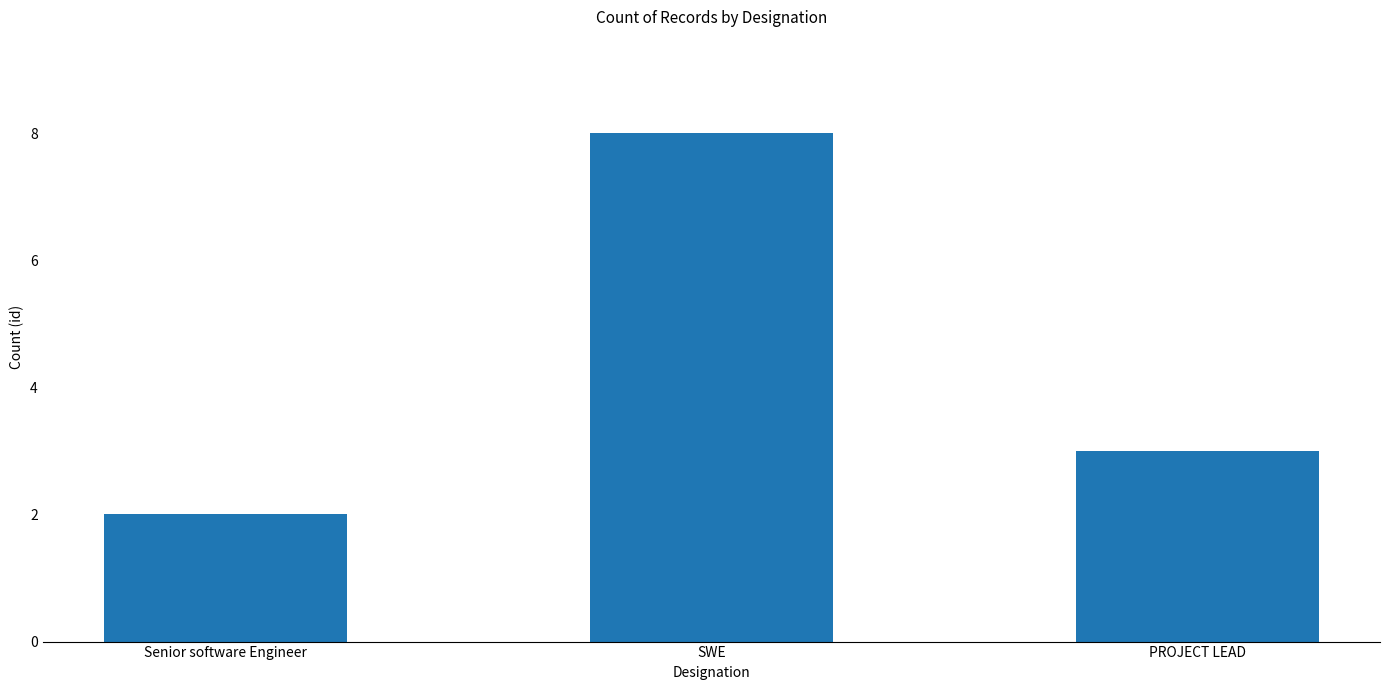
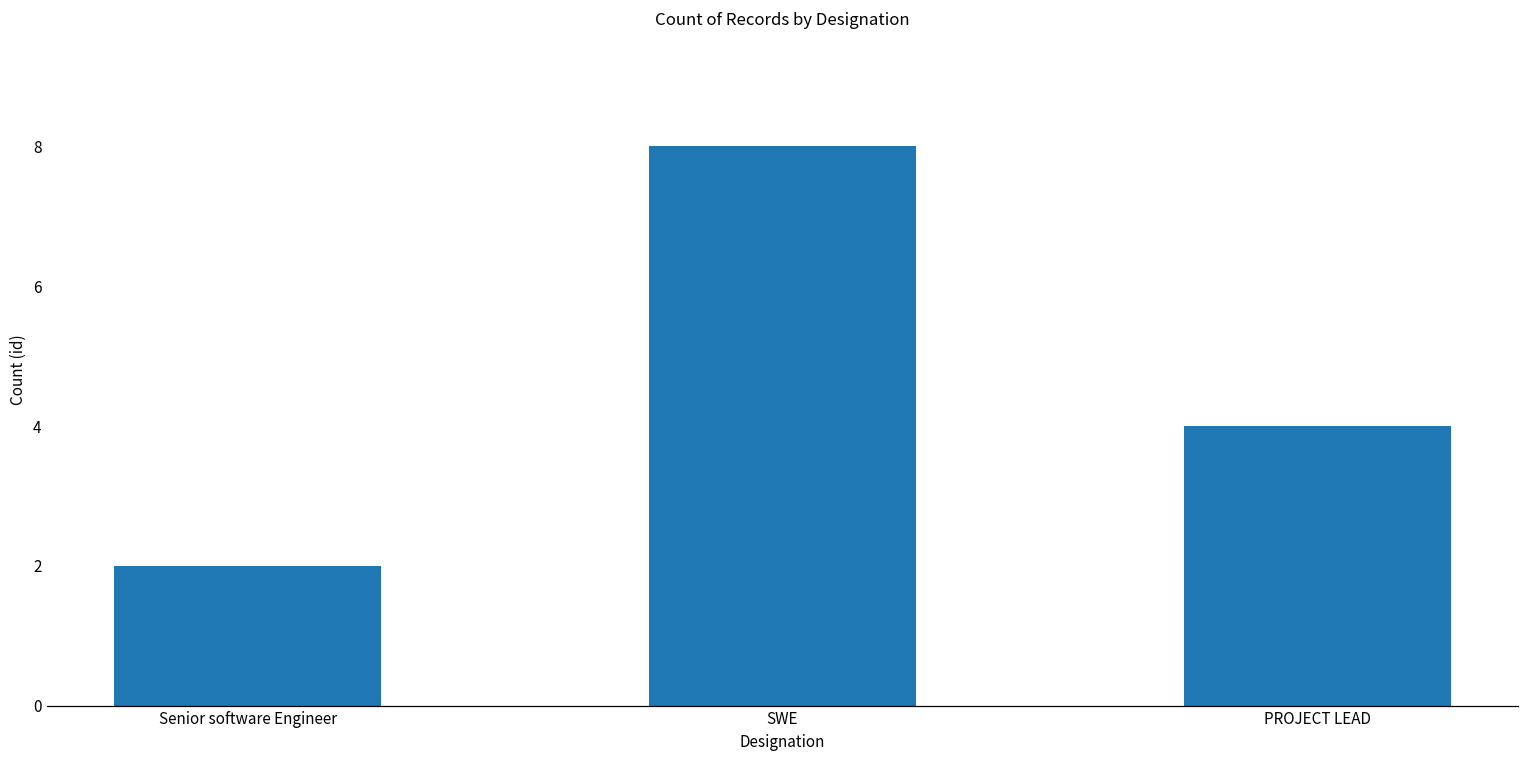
  {
    "Senior software Engineer": 2,
    "SWE": 8,
-   "PROJECT LEAD": 3
+   "PROJECT LEAD": 4
  }
